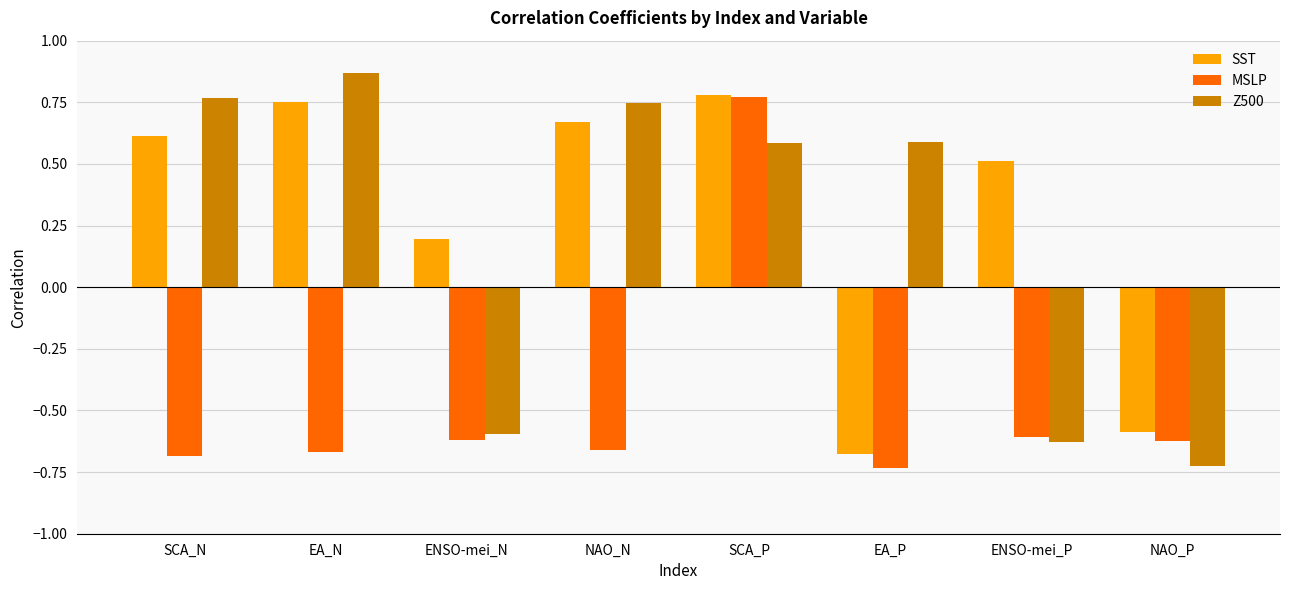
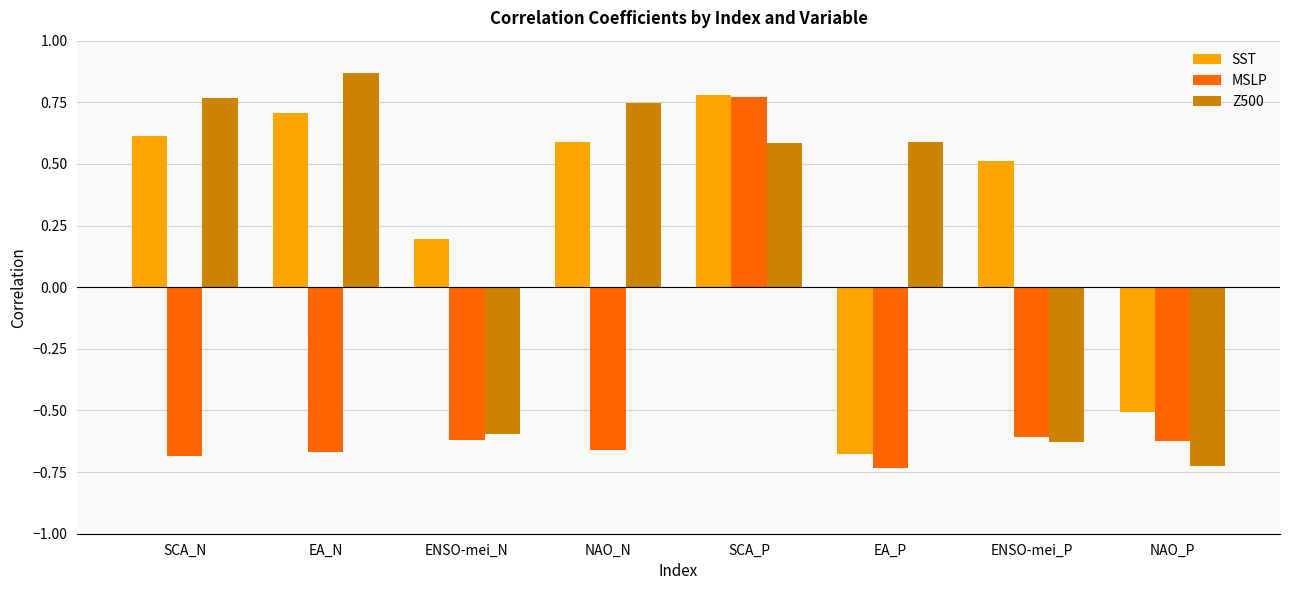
  {
    "SST": {
      "SCA_N": 0.61,
-     "EA_N": 0.75,
+     "EA_N": 0.71,
      "ENSO-mei_N": 0.19,
-     "NAO_N": 0.67,
+     "NAO_N": 0.59,
      "SCA_P": 0.78,
      "EA_P": -0.68,
      "ENSO-mei_P": 0.51,
-     "NAO_P": -0.59
+     "NAO_P": -0.51
    }
  }
